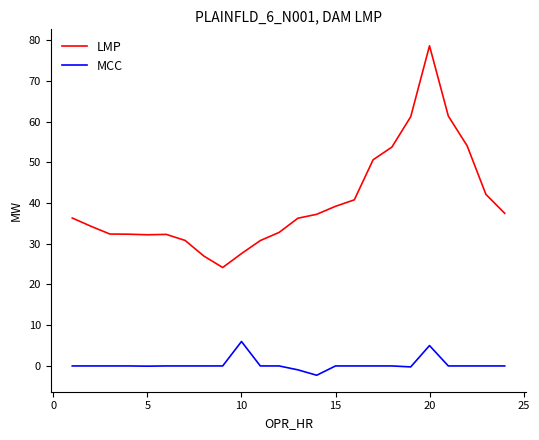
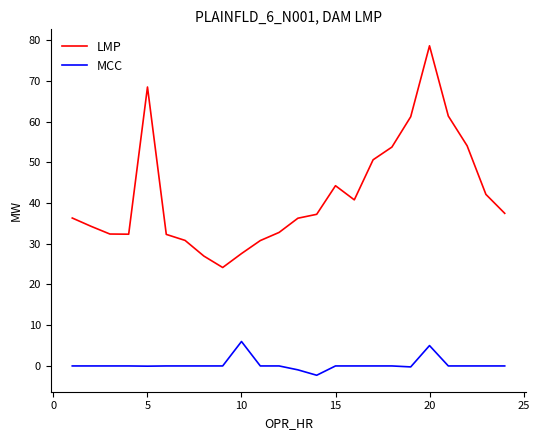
  {
    "LMP": {
-     "5": 32,
+     "5": 68,
      "10": 28,
-     "15": 39,
+     "15": 44,
      "20": 79
    },
    "MCC": {
      "5": 0,
      "10": 6,
      "15": 0,
      "20": 5
    }
  }
